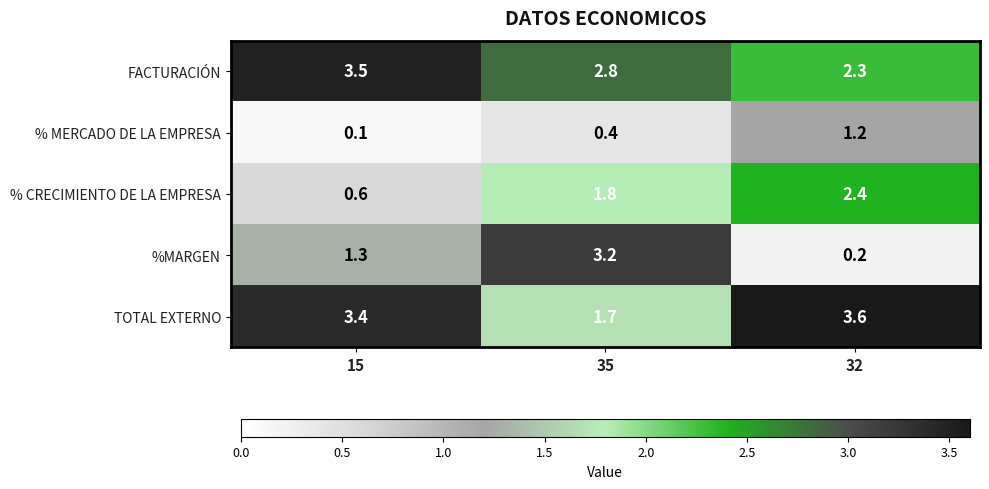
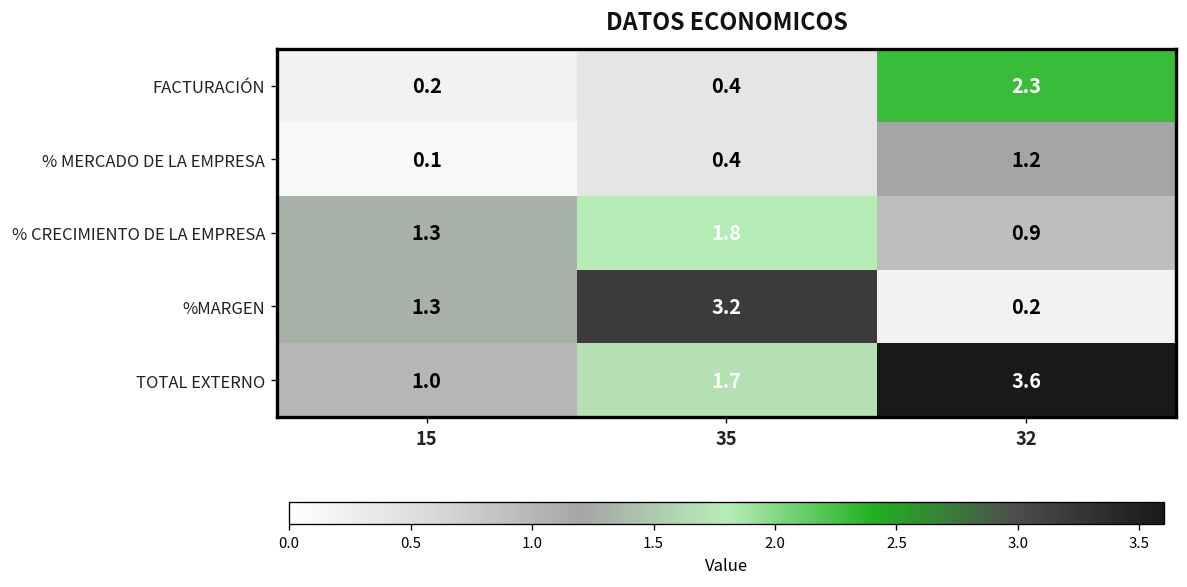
  {
    "FACTURACIÓN": {
-     "15": 3.5,
-     "35": 2.8,
+     "15": 0.2,
+     "35": 0.4,
      "32": 2.3
    },
    "% MERCADO DE LA EMPRESA": {
      "15": 0.1,
      "35": 0.4,
      "32": 1.2
    },
    "% CRECIMIENTO DE LA EMPRESA": {
-     "15": 0.6,
+     "15": 1.3,
      "35": 1.8,
-     "32": 2.4
+     "32": 0.9
    },
    "%MARGEN": {
      "15": 1.3,
      "35": 3.2,
      "32": 0.2
    },
    "TOTAL EXTERNO": {
-     "15": 3.4,
+     "15": 1.0,
      "35": 1.7,
      "32": 3.6
    }
  }
